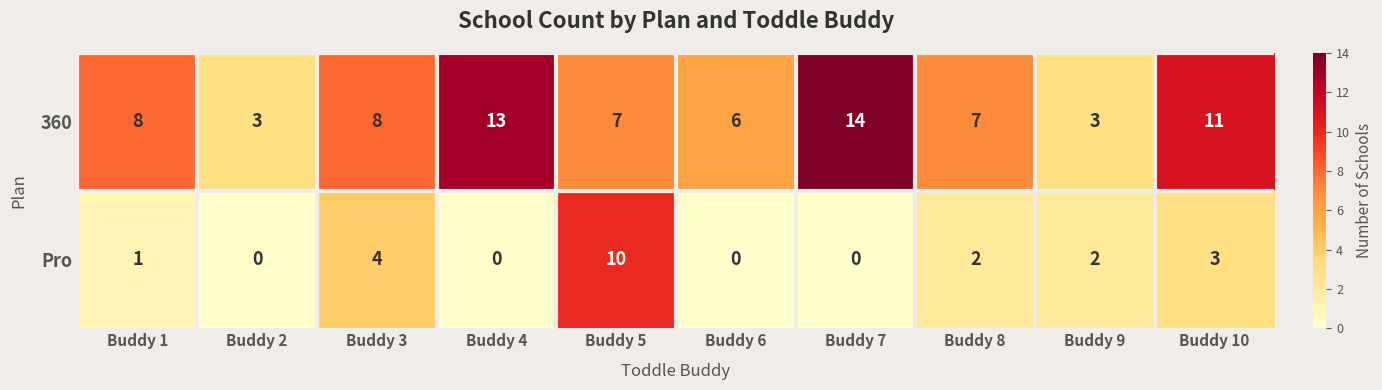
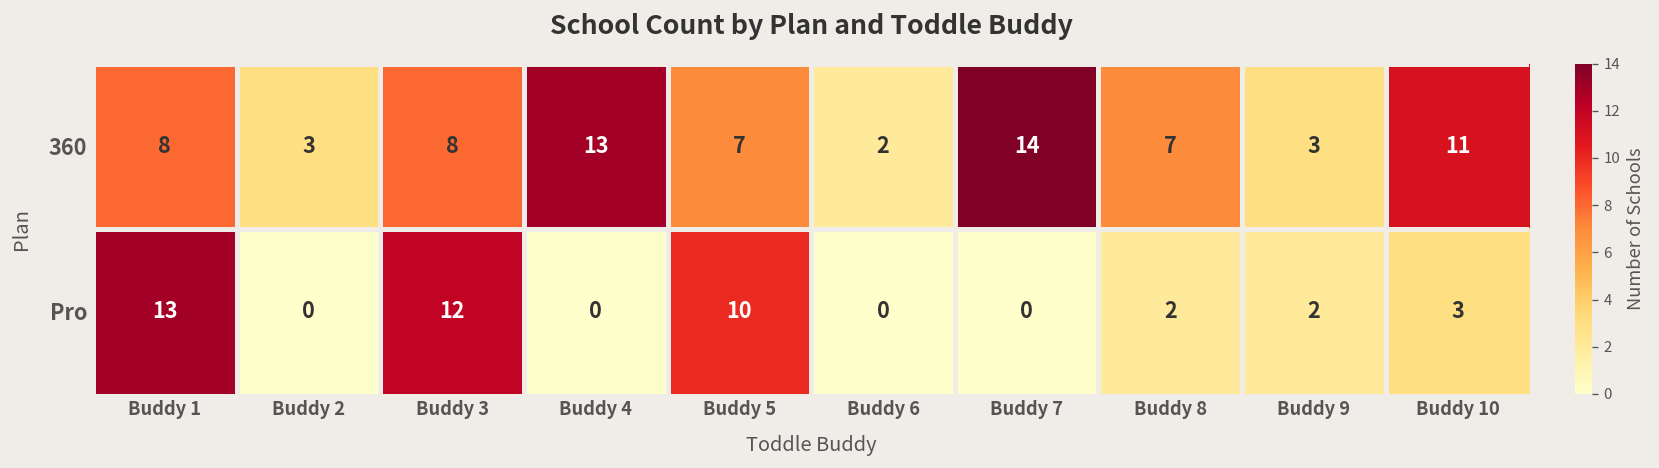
  {
    "360": {
      "Buddy 1": 8,
      "Buddy 2": 3,
      "Buddy 3": 8,
      "Buddy 4": 13,
      "Buddy 5": 7,
-     "Buddy 6": 6,
+     "Buddy 6": 2,
      "Buddy 7": 14,
      "Buddy 8": 7,
      "Buddy 9": 3,
      "Buddy 10": 11
    },
    "Pro": {
-     "Buddy 1": 1,
+     "Buddy 1": 13,
      "Buddy 2": 0,
-     "Buddy 3": 4,
+     "Buddy 3": 12,
      "Buddy 4": 0,
      "Buddy 5": 10,
      "Buddy 6": 0,
      "Buddy 7": 0,
      "Buddy 8": 2,
      "Buddy 9": 2,
      "Buddy 10": 3
    }
  }
